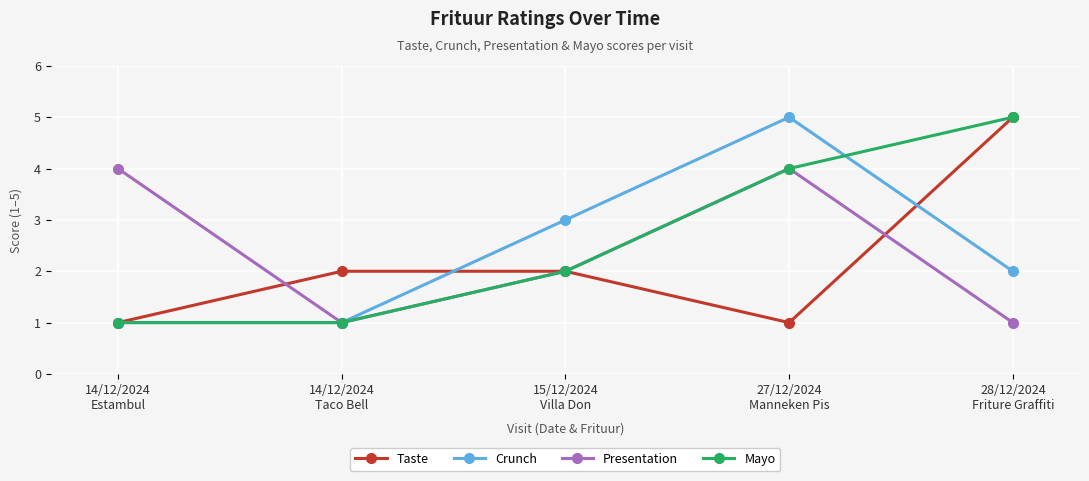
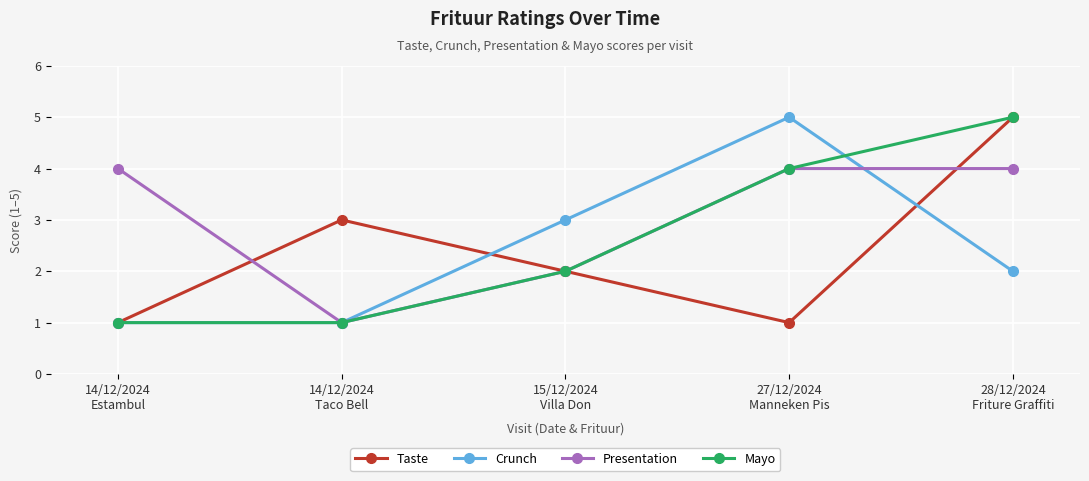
  {
    "Taste": {
-     "14/12/2024 Taco Bell": 2,
+     "14/12/2024 Taco Bell": 3,
      "27/12/2024 Manneken Pis": 1
    },
    "Crunch": {
      "15/12/2024 Villa Don": 3,
      "27/12/2024 Manneken Pis": 5,
      "28/12/2024 Friture Graffiti": 2
    },
    "Presentation": {
      "14/12/2024 Estambul": 4,
-     "28/12/2024 Friture Graffiti": 1
+     "28/12/2024 Friture Graffiti": 4
    }
  }
